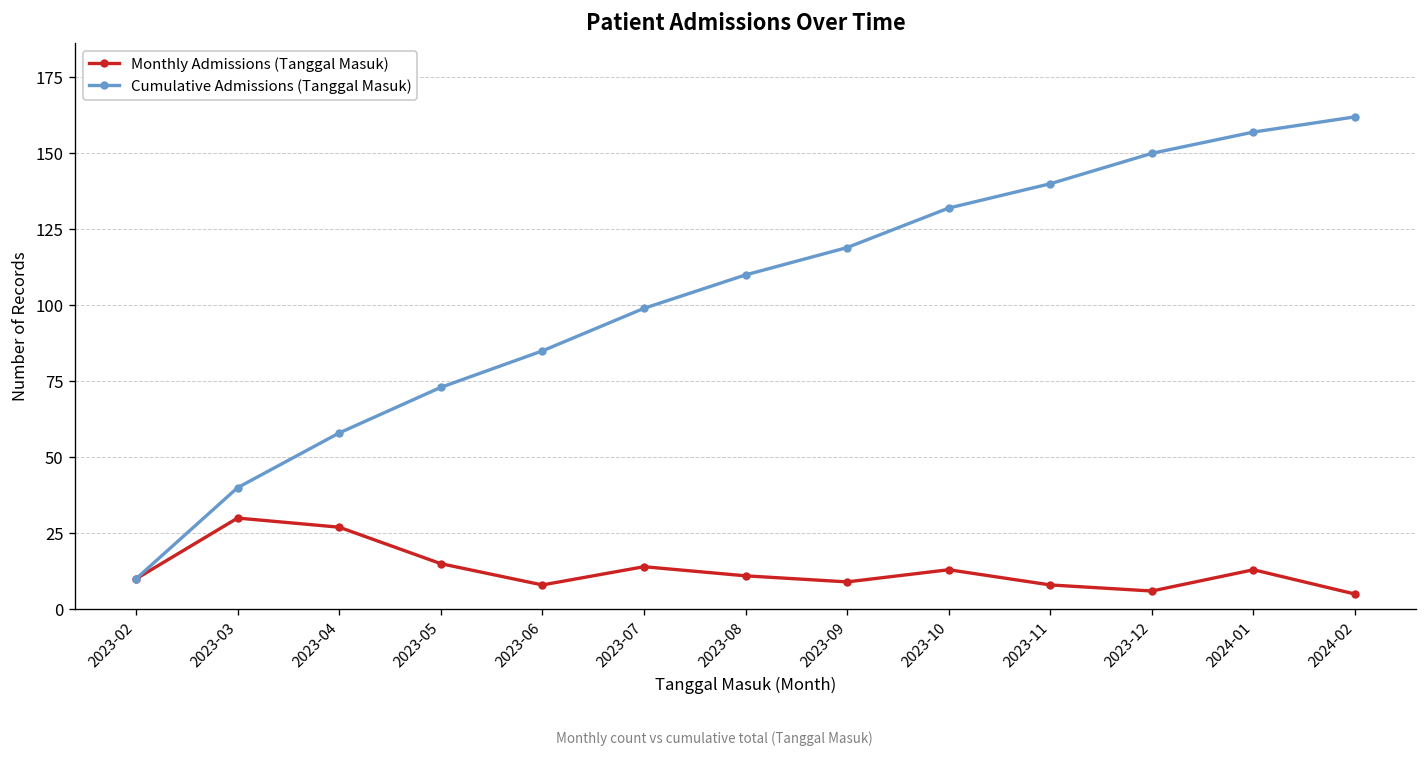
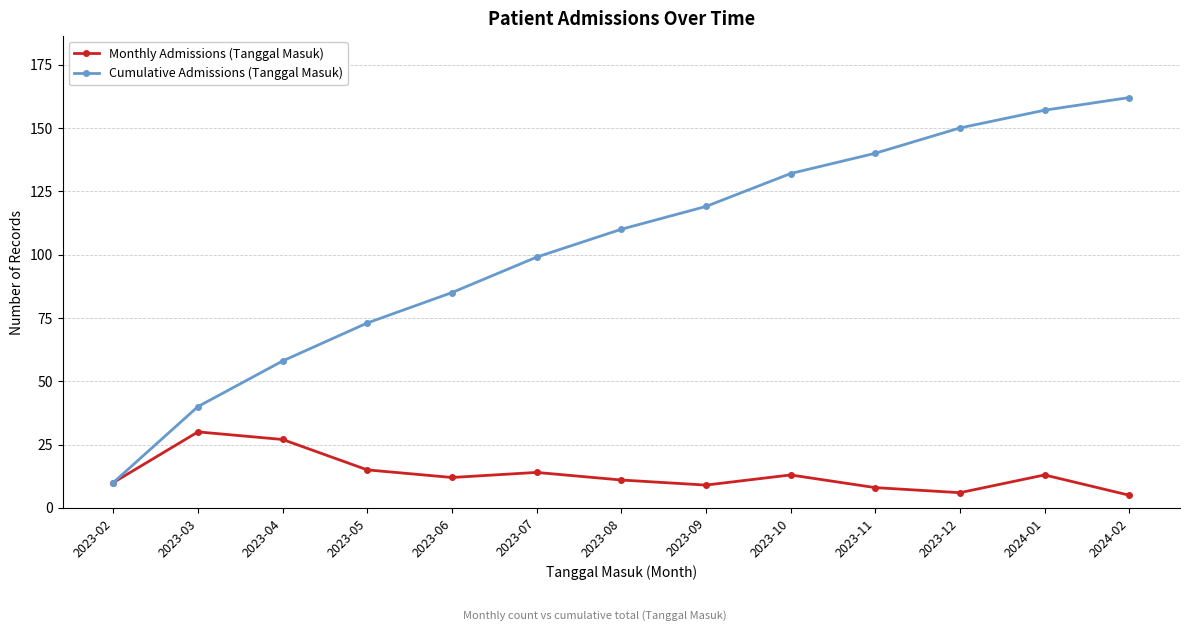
  {
    "Monthly Admissions (Tanggal Masuk)": {
      "2023-03": 30,
      "2023-04": 27,
      "2023-05": 15,
-     "2023-06": 8,
+     "2023-06": 12,
      "2023-07": 14,
      "2023-08": 11,
      "2023-09": 9,
      "2023-10": 13,
      "2023-11": 8,
      "2023-12": 6,
      "2024-01": 13,
      "2024-02": 5
    },
    "Cumulative Admissions (Tanggal Masuk)": {
      "2023-03": 40,
      "2023-04": 58,
      "2023-05": 73,
      "2023-06": 85,
      "2023-07": 99,
      "2023-08": 110,
      "2023-09": 119,
      "2023-10": 132,
      "2023-11": 140,
      "2023-12": 150,
      "2024-01": 157,
      "2024-02": 162
    }
  }
